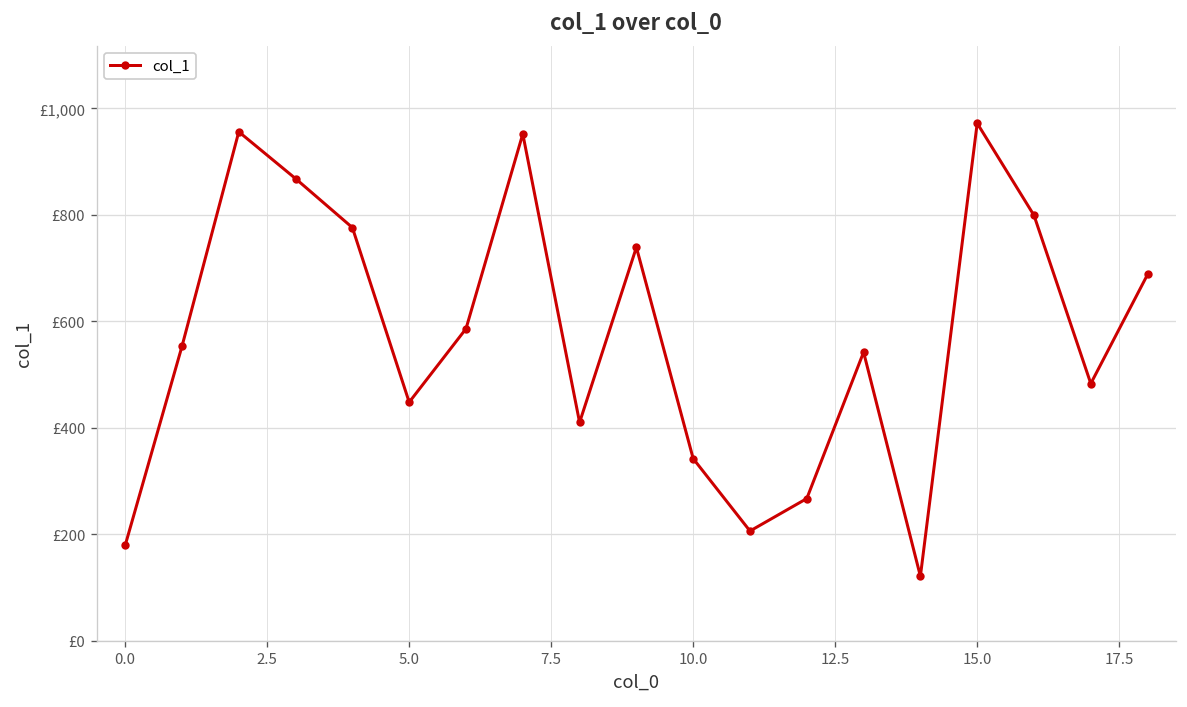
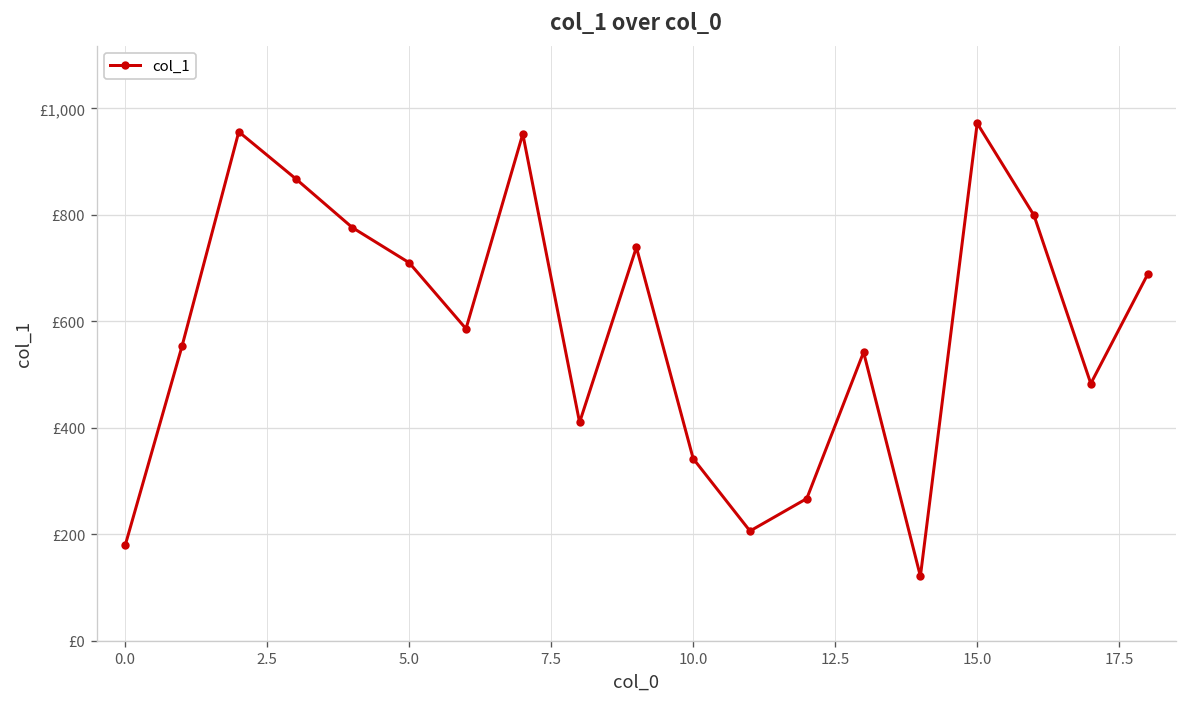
  {
    "0.0": "£180",
-   "5.0": "£450",
+   "5.0": "£710",
    "10.0": "£340",
    "15.0": "£970"
  }
